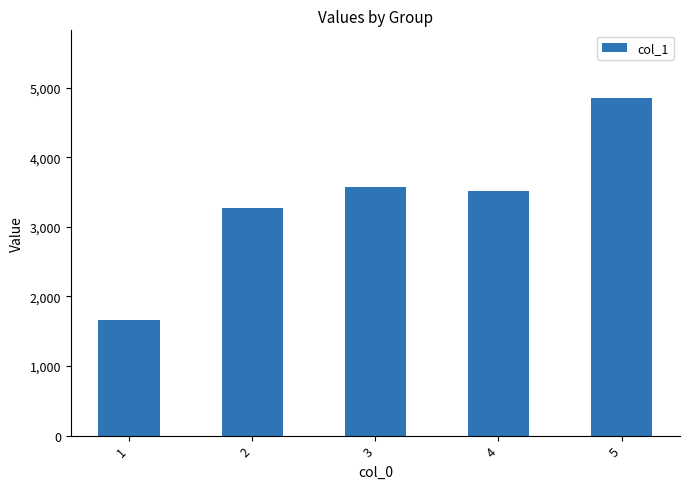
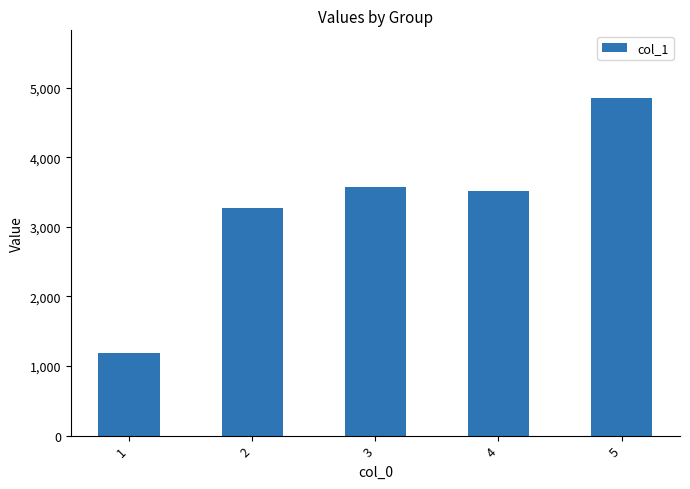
  {
-   "1": "1,700",
+   "1": "1,200",
    "2": "3,300",
    "3": "3,600",
    "4": "3,500",
    "5": "4,900"
  }
